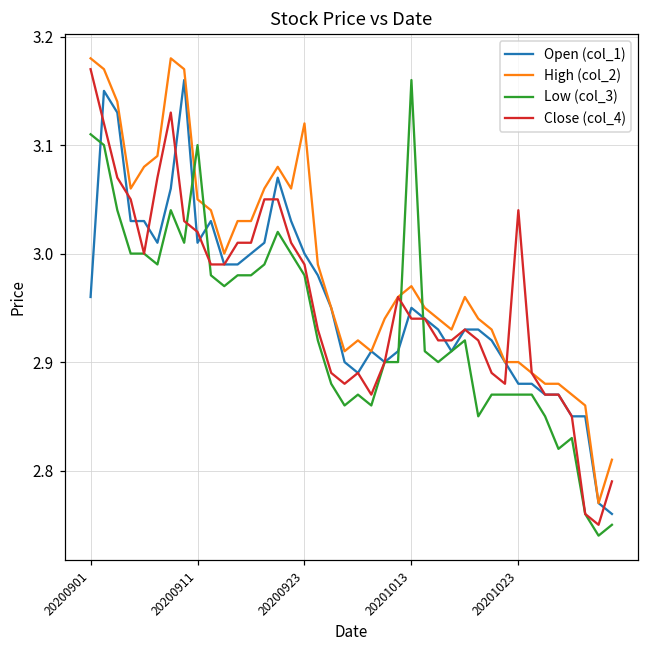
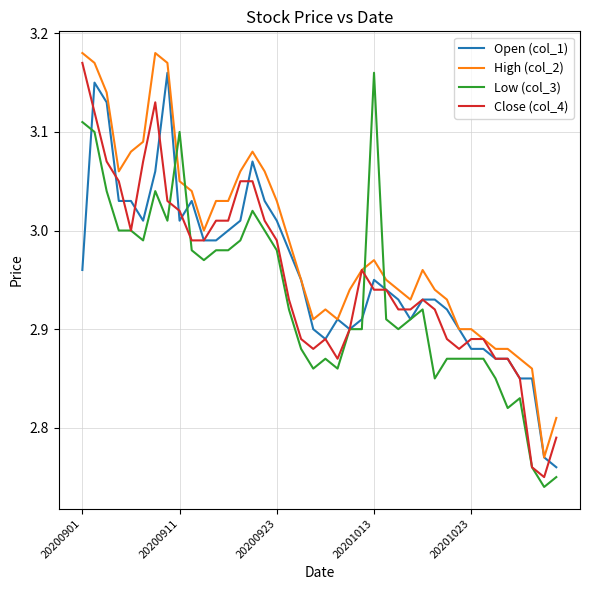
  {
    "Open (col_1)": {
      "20200901": 2.96,
      "20200911": 3.01,
-     "20200923": 3.00,
+     "20200923": 3.01,
      "20201013": 2.95,
      "20201023": 2.88
    },
    "High (col_2)": {
      "20200901": 3.18,
      "20200911": 3.05,
-     "20200923": 3.12,
+     "20200923": 3.03,
      "20201013": 2.97,
      "20201023": 2.90
    },
    "Low (col_3)": {
      "20200901": 3.11,
      "20200911": 3.10,
      "20200923": 2.98,
      "20201013": 3.16,
      "20201023": 2.87
    },
    "Close (col_4)": {
      "20200901": 3.17,
      "20200911": 3.02,
      "20200923": 2.99,
      "20201013": 2.94,
-     "20201023": 3.04
+     "20201023": 2.89
    }
  }
